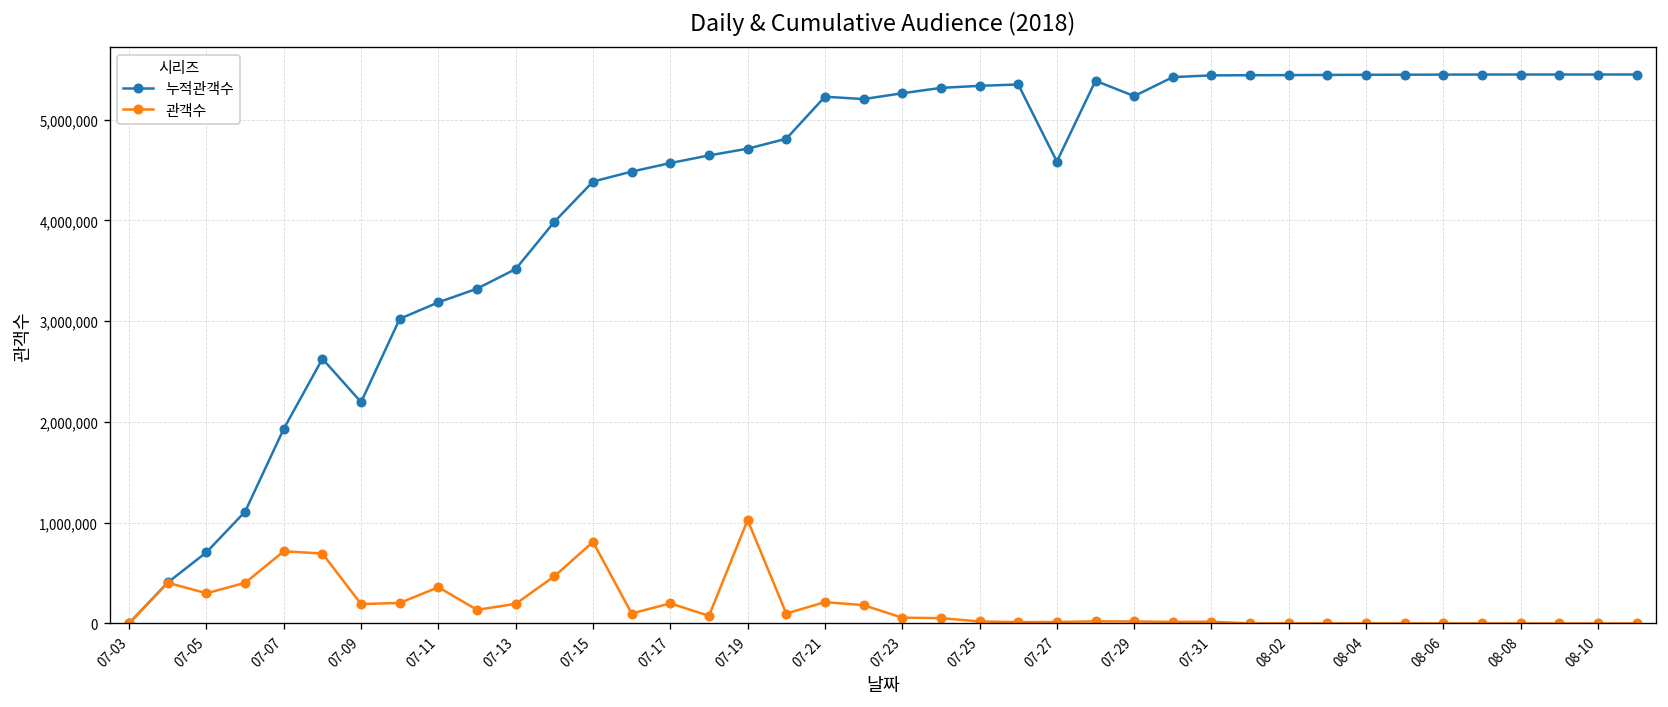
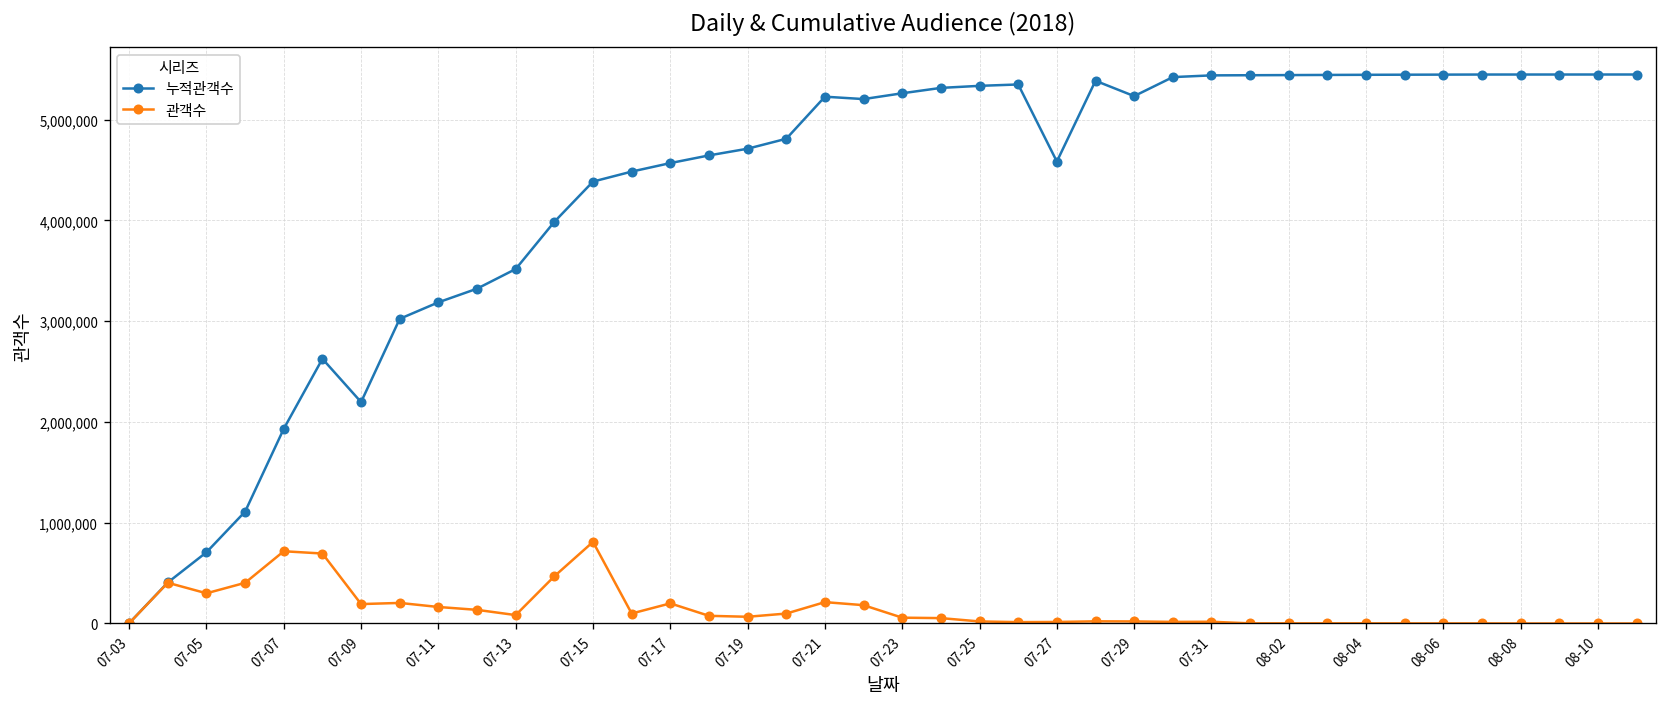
  {
    "누적관객수": {
      "07-05": "700,000",
      "07-07": "1,900,000",
      "07-09": "2,200,000",
      "07-11": "3,200,000",
      "07-13": "3,500,000",
      "07-15": "4,400,000",
      "07-17": "4,600,000",
      "07-19": "4,700,000",
      "07-21": "5,200,000",
      "07-23": "5,300,000",
      "07-25": "5,300,000",
      "07-27": "4,600,000",
      "07-29": "5,200,000",
      "07-31": "5,400,000",
      "08-02": "5,400,000",
      "08-04": "5,400,000",
      "08-06": "5,400,000",
      "08-08": "5,400,000",
      "08-10": "5,400,000"
    },
    "관객수": {
      "07-05": "300,000",
      "07-07": "700,000",
      "07-09": "200,000",
-     "07-11": "400,000",
-     "07-13": "200,000",
+     "07-11": "200,000",
+     "07-13": "100,000",
      "07-15": "800,000",
      "07-17": "200,000",
-     "07-19": "1,000,000",
+     "07-19": "100,000",
      "07-21": "200,000",
      "07-23": "100,000",
      "07-25": "0",
      "07-27": "0",
      "07-29": "0",
      "07-31": "0",
      "08-02": "0",
      "08-04": "0",
      "08-06": "0",
      "08-08": "0",
      "08-10": "0"
    }
  }
